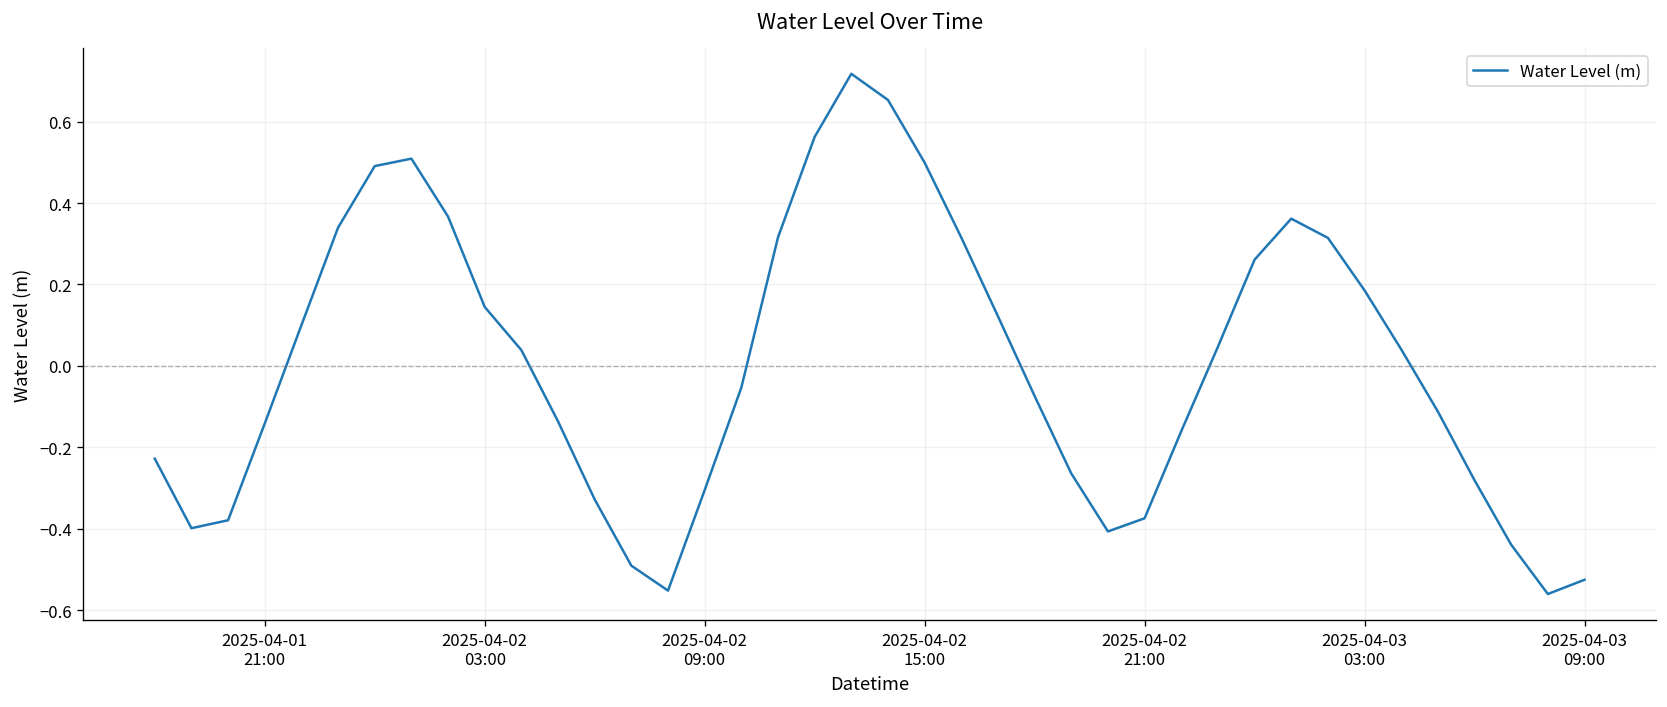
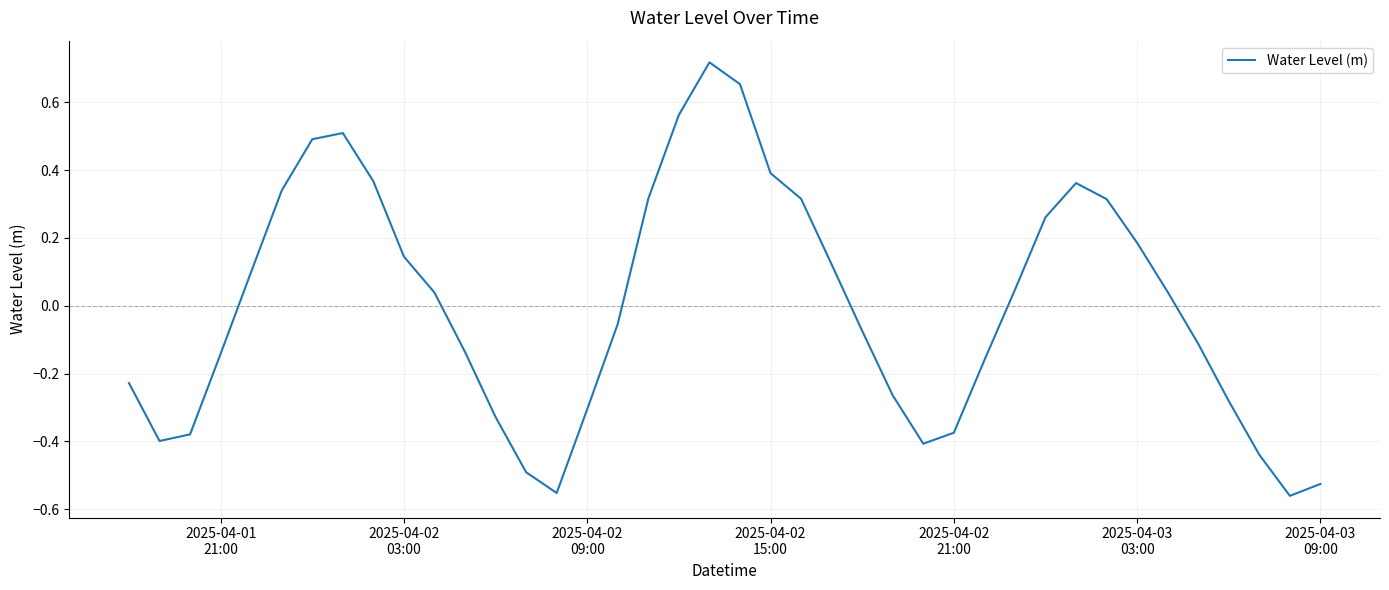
  {
    "2025-04-01 21:00": -0.14,
    "2025-04-02 03:00": 0.14,
    "2025-04-02 09:00": -0.31,
-   "2025-04-02 15:00": 0.50,
+   "2025-04-02 15:00": 0.39,
    "2025-04-02 21:00": -0.37,
    "2025-04-03 03:00": 0.19,
    "2025-04-03 09:00": -0.53
  }
